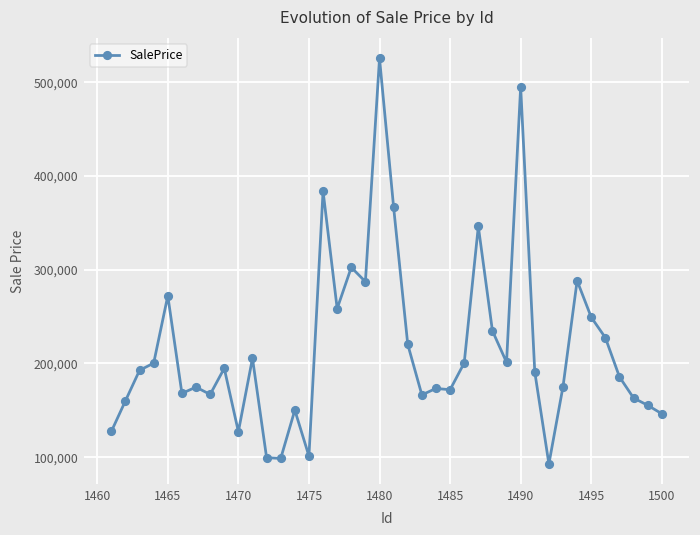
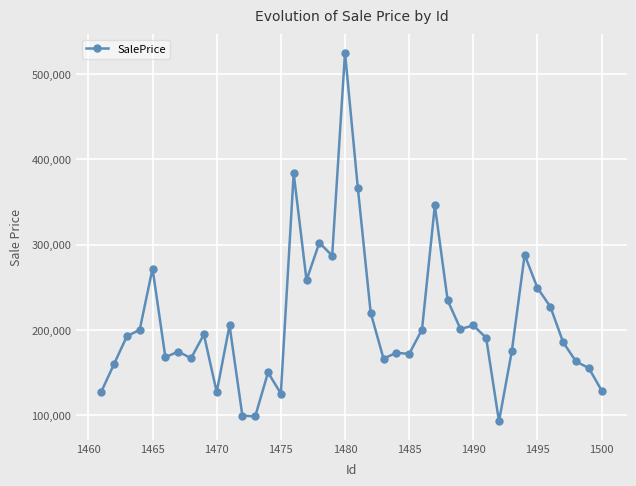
  {
    "1465": "270,000",
    "1470": "130,000",
-   "1475": "100,000",
+   "1475": "130,000",
    "1480": "530,000",
    "1485": "170,000",
-   "1490": "490,000",
+   "1490": "210,000",
    "1495": "250,000",
-   "1500": "150,000"
+   "1500": "130,000"
  }
